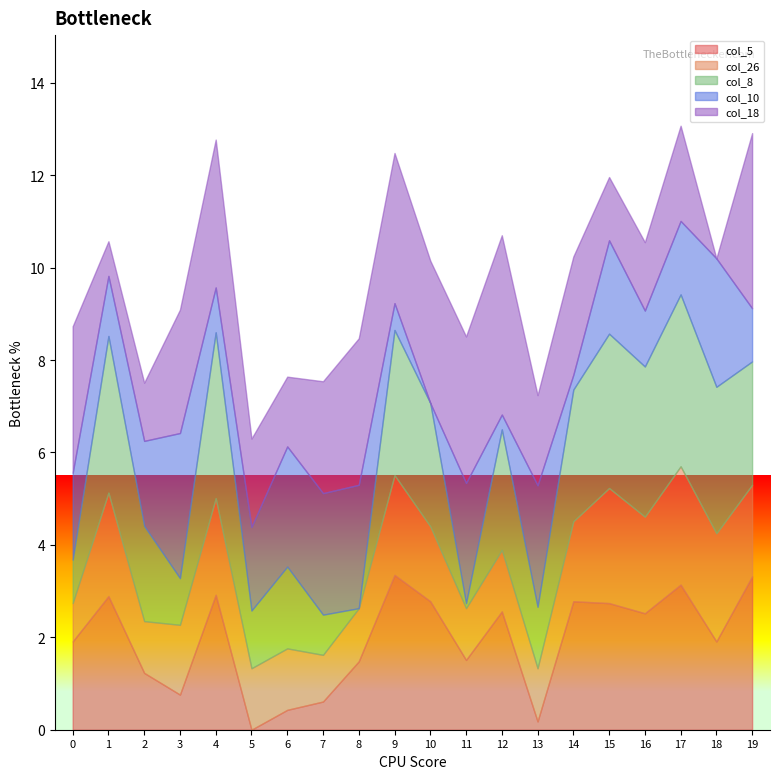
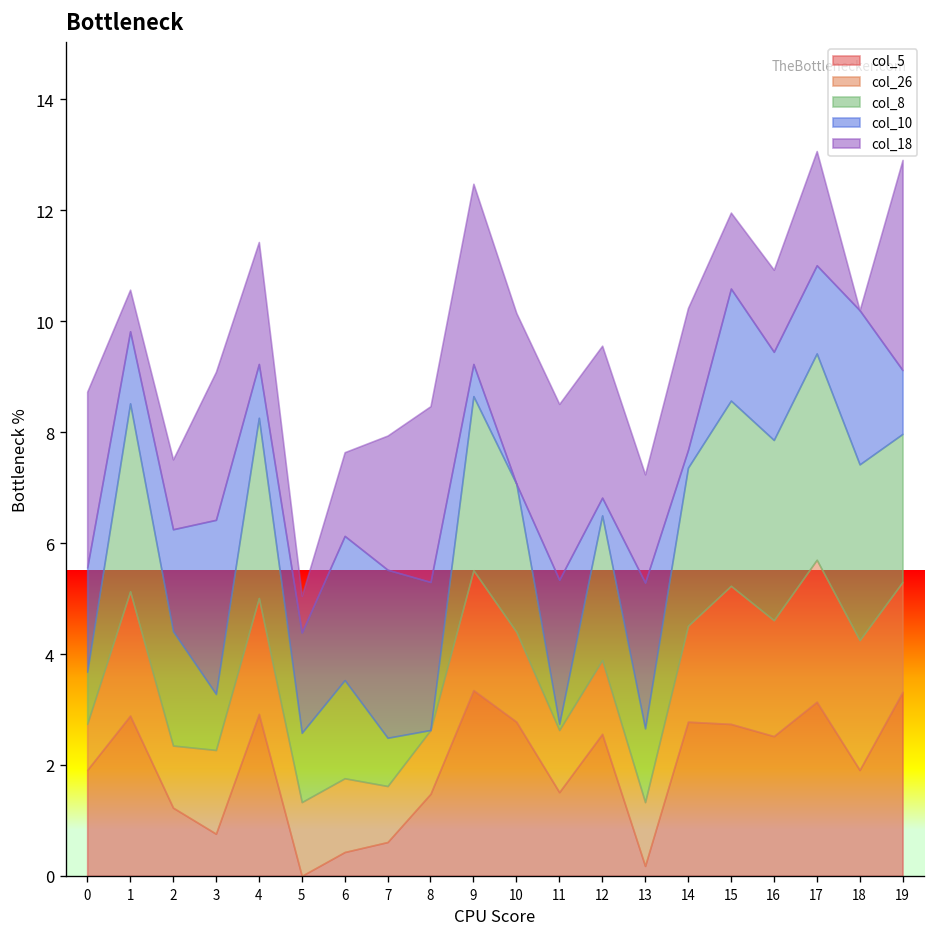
  {
    "col_8": {
      "0": 0.9,
      "1": 3.4,
      "2": 2.1,
      "3": 1.0,
-     "4": 3.6,
+     "4": 3.3,
      "5": 1.3,
      "6": 1.8,
      "7": 0.9,
      "9": 3.1,
      "11": 0.1,
      "12": 2.6,
      "13": 1.3,
      "14": 2.8,
      "15": 3.3,
      "16": 3.3,
      "17": 3.7,
      "18": 3.2,
      "19": 2.7
    },
    "col_10": {
      "0": 1.9,
      "1": 1.3,
      "2": 1.8,
      "3": 3.1,
      "4": 1.0,
      "5": 1.8,
      "6": 2.6,
-     "7": 2.6,
+     "7": 3.0,
      "8": 2.7,
      "9": 0.6,
      "11": 2.6,
      "12": 0.3,
      "13": 2.6,
      "14": 0.3,
      "15": 2.0,
-     "16": 1.2,
+     "16": 1.6,
      "17": 1.6,
      "19": 1.1
    },
    "col_18": {
      "0": 3.2,
      "1": 0.8,
      "2": 1.3,
      "3": 2.7,
-     "4": 3.2,
-     "5": 1.9,
+     "4": 2.2,
+     "5": 0.7,
      "6": 1.5,
      "7": 2.4,
      "8": 3.2,
      "9": 3.3,
      "10": 3.1,
      "11": 3.2,
-     "12": 3.9,
+     "12": 2.7,
      "13": 2.0,
      "14": 2.6,
      "15": 1.4,
      "16": 1.5,
      "17": 2.1,
      "19": 3.8
    }
  }
